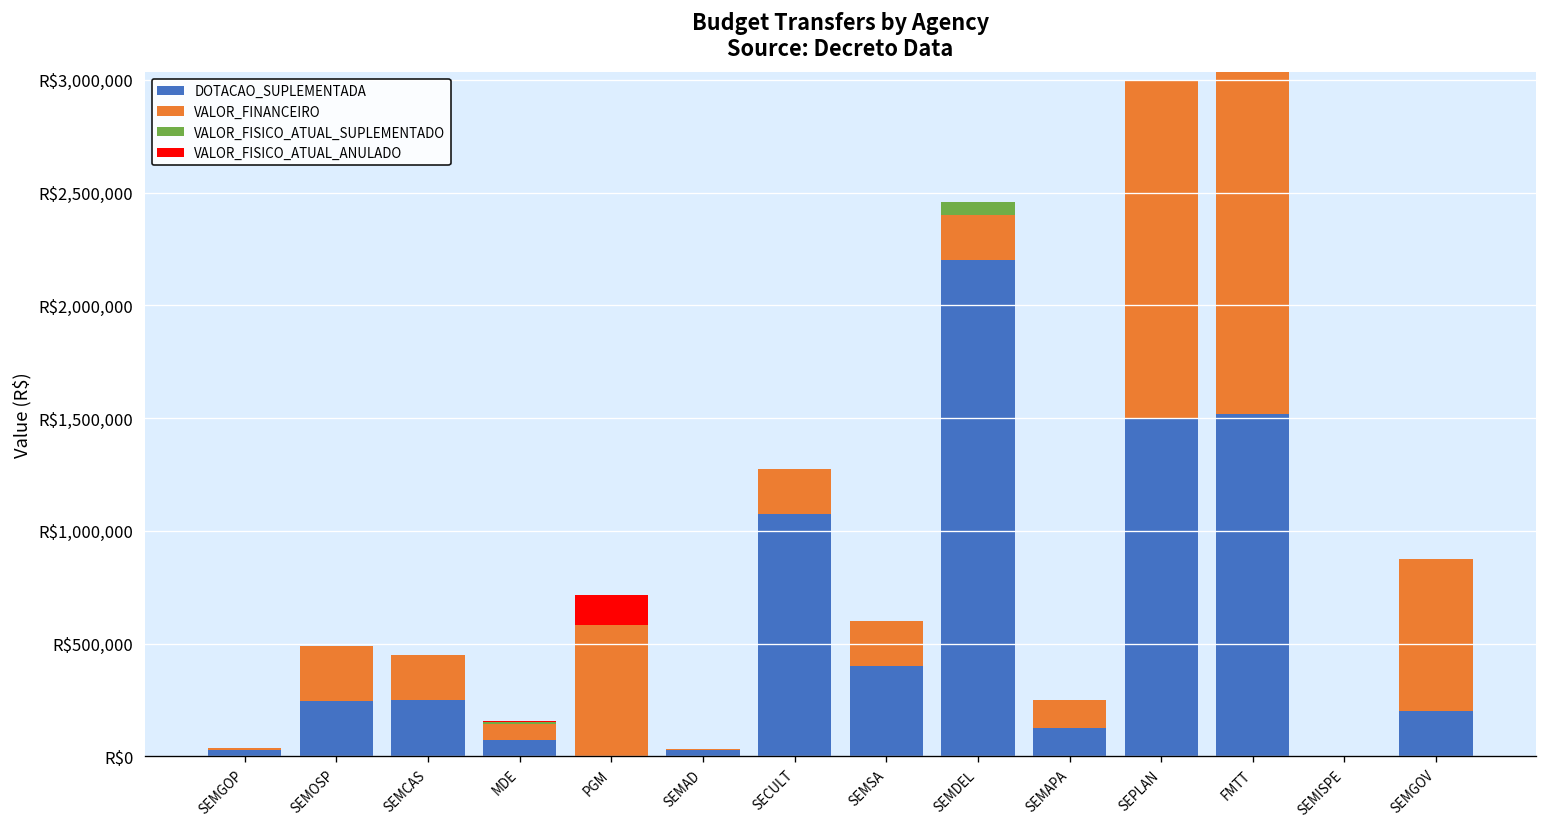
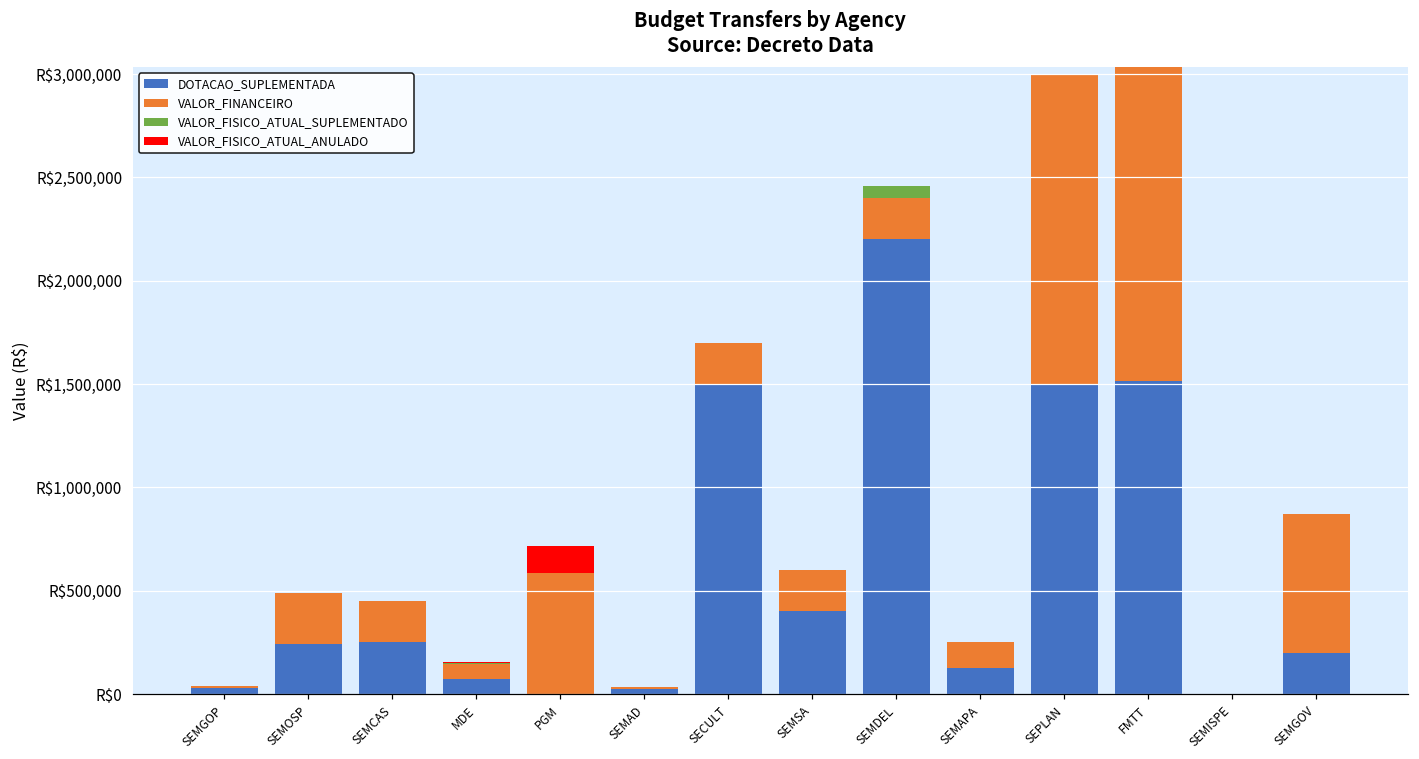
  {
    "DOTACAO_SUPLEMENTADA": {
      "SEMGOP": "R$30,000",
      "SEMOSP": "R$240,000",
      "SEMCAS": "R$250,000",
      "MDE": "R$70,000",
      "SEMAD": "R$30,000",
-     "SECULT": "R$1,070,000",
+     "SECULT": "R$1,500,000",
      "SEMSA": "R$400,000",
      "SEMDEL": "R$2,200,000",
      "SEMAPA": "R$130,000",
      "SEPLAN": "R$1,500,000",
      "FMTT": "R$1,520,000",
      "SEMGOV": "R$200,000"
    },
    "VALOR_FINANCEIRO": {
      "SEMOSP": "R$240,000",
      "SEMCAS": "R$200,000",
      "MDE": "R$70,000",
      "PGM": "R$580,000",
      "SECULT": "R$200,000",
      "SEMSA": "R$200,000",
      "SEMDEL": "R$200,000",
      "SEMAPA": "R$130,000",
      "SEPLAN": "R$1,500,000",
      "FMTT": "R$1,520,000",
      "SEMGOV": "R$670,000"
    },
    "VALOR_FISICO_ATUAL_SUPLEMENTADO": {
      "SEMDEL": "R$60,000",
      "SEPLAN": "R$0"
    },
    "VALOR_FISICO_ATUAL_ANULADO": {
      "PGM": "R$130,000",
      "SEMAPA": "R$0",
      "SEPLAN": "R$0",
      "FMTT": "R$0",
      "SEMGOV": "R$0"
    }
  }
